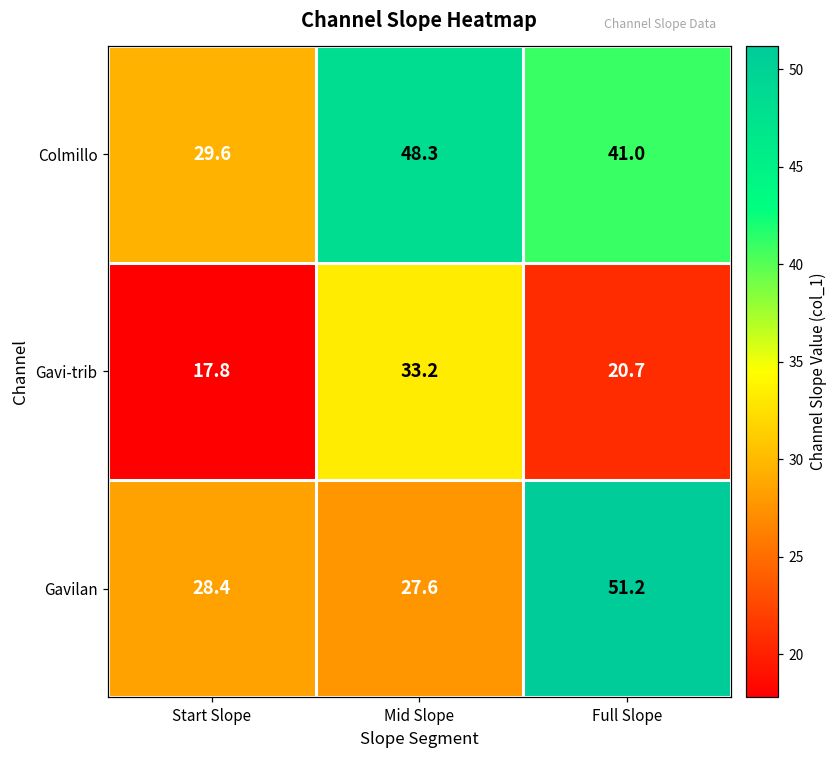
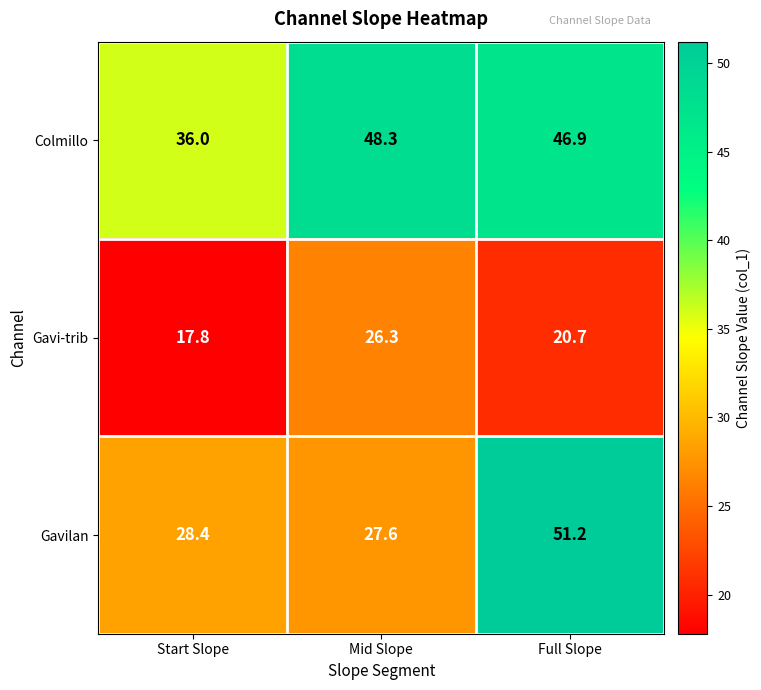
  {
    "Colmillo": {
-     "Start Slope": 29.6,
+     "Start Slope": 36.0,
      "Mid Slope": 48.3,
-     "Full Slope": 41.0
+     "Full Slope": 46.9
    },
    "Gavi-trib": {
      "Start Slope": 17.8,
-     "Mid Slope": 33.2,
+     "Mid Slope": 26.3,
      "Full Slope": 20.7
    },
    "Gavilan": {
      "Start Slope": 28.4,
      "Mid Slope": 27.6,
      "Full Slope": 51.2
    }
  }
